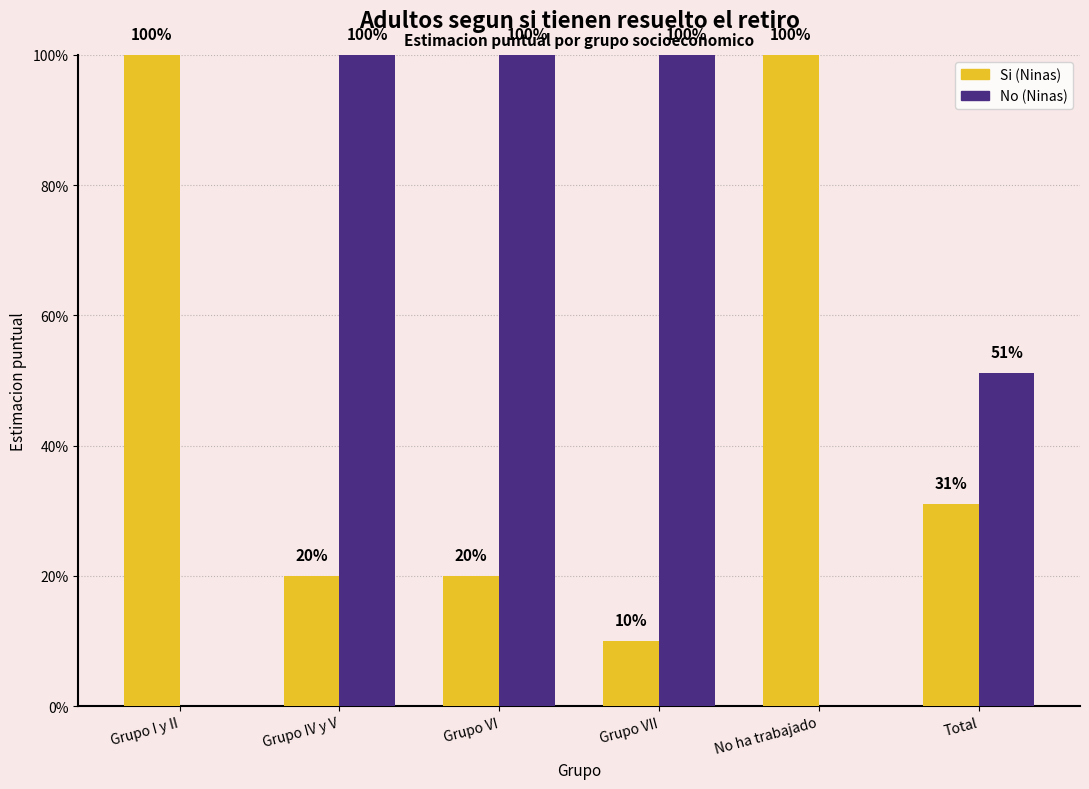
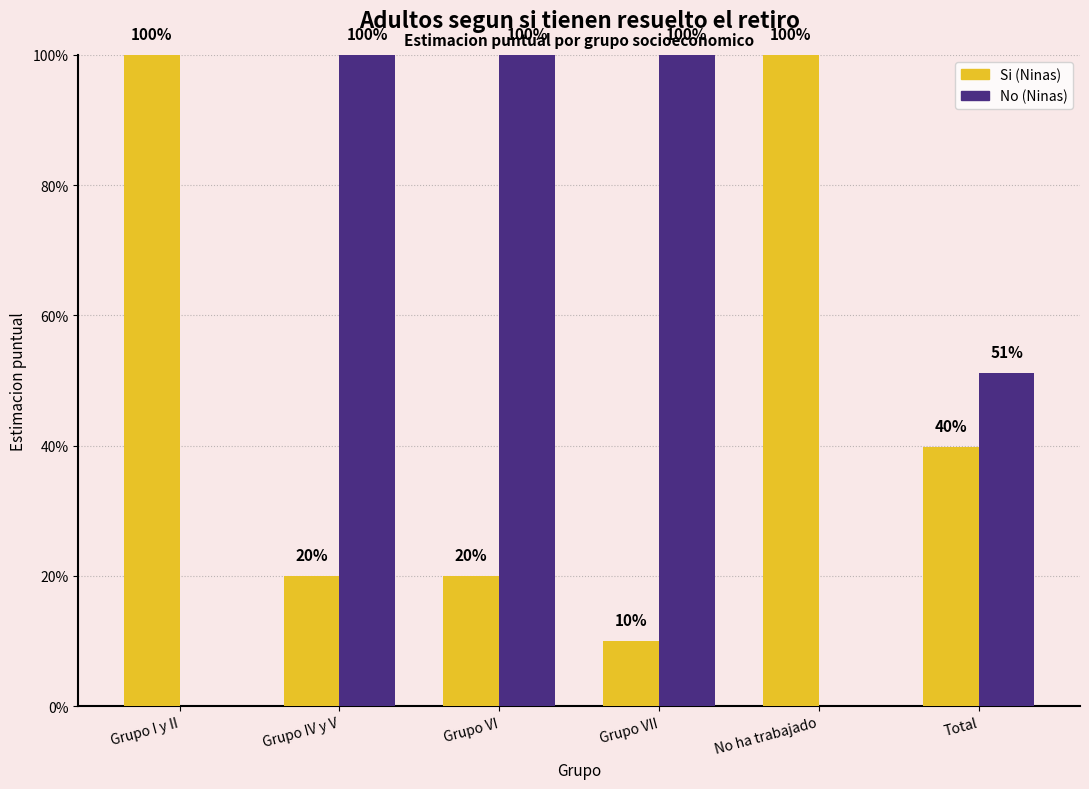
  {
    "Si (Ninas)": {
      "Grupo I y II": "100%",
      "Grupo IV y V": "20%",
      "Grupo VI": "20%",
      "Grupo VII": "10%",
      "No ha trabajado": "100%",
-     "Total": "31%"
+     "Total": "40%"
    },
    "No (Ninas)": {
      "Grupo IV y V": "100%",
      "Total": "51%"
    }
  }
